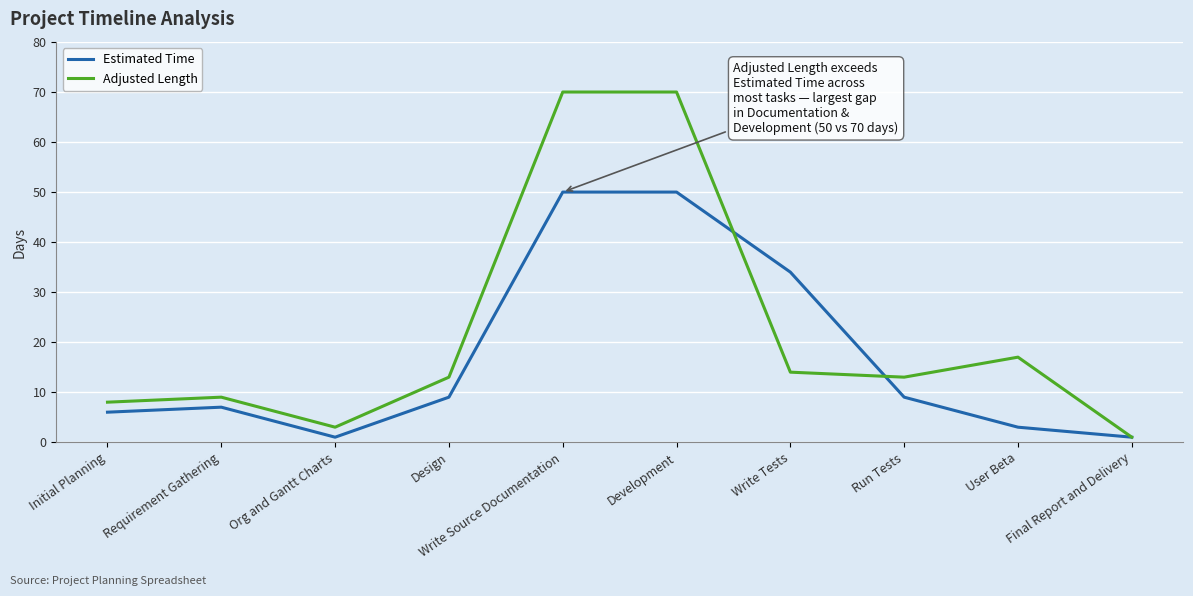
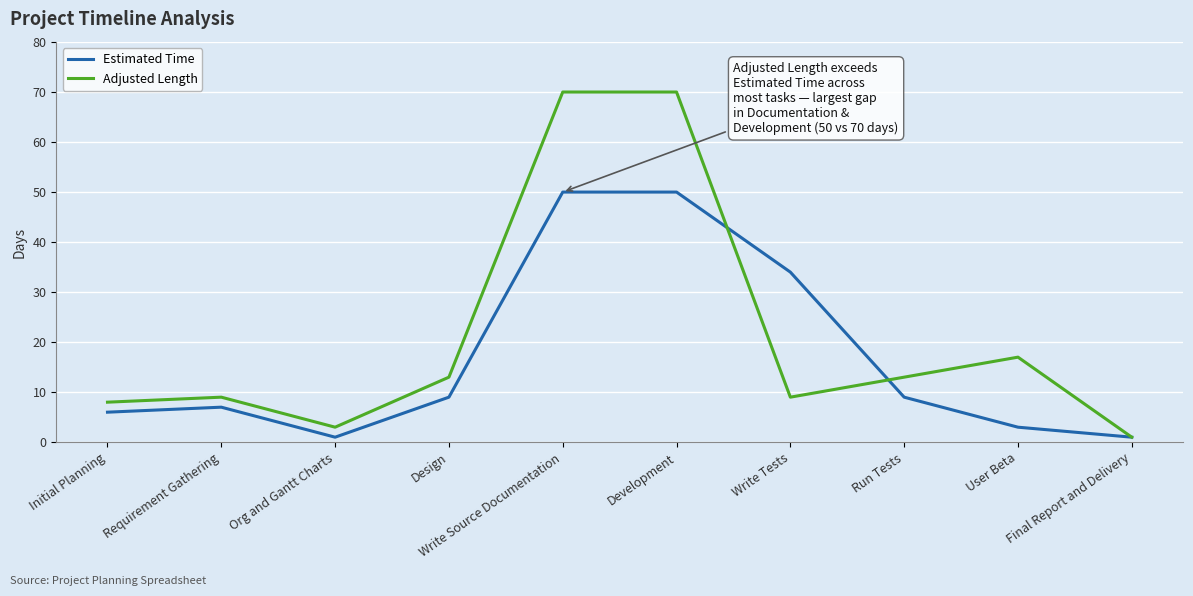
  {
    "Estimated Time": {
      "Initial Planning": 6,
      "Requirement Gathering": 7,
      "Org and Gantt Charts": 1,
      "Design": 9,
      "Write Source Documentation": 50,
      "Development": 50,
      "Write Tests": 34,
      "Run Tests": 9,
      "User Beta": 3
    },
    "Adjusted Length": {
      "Initial Planning": 8,
      "Requirement Gathering": 9,
      "Org and Gantt Charts": 3,
      "Design": 13,
      "Write Source Documentation": 70,
-     "Write Tests": 14,
+     "Write Tests": 9,
      "Run Tests": 13,
      "User Beta": 17
    }
  }
